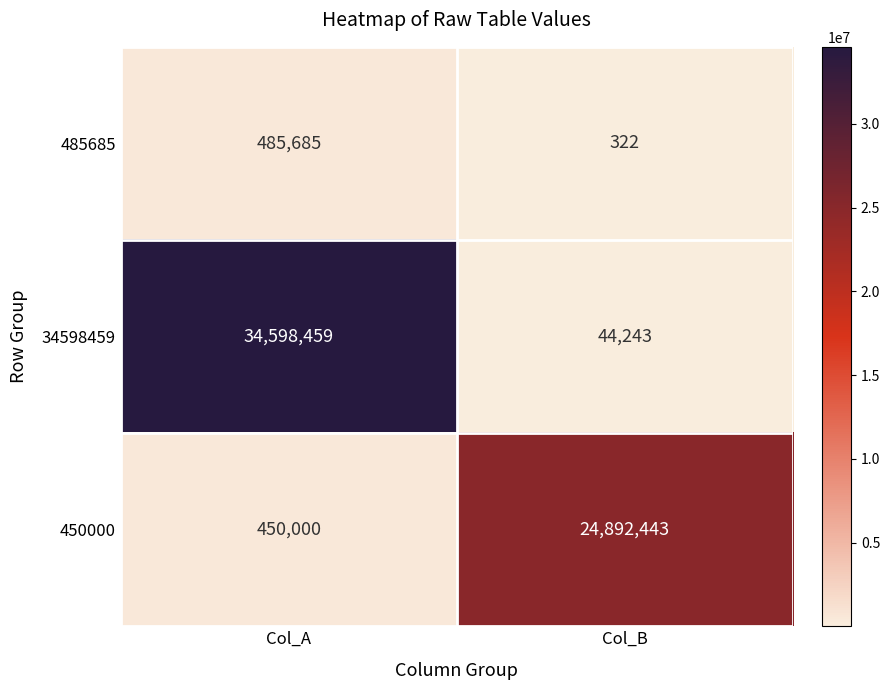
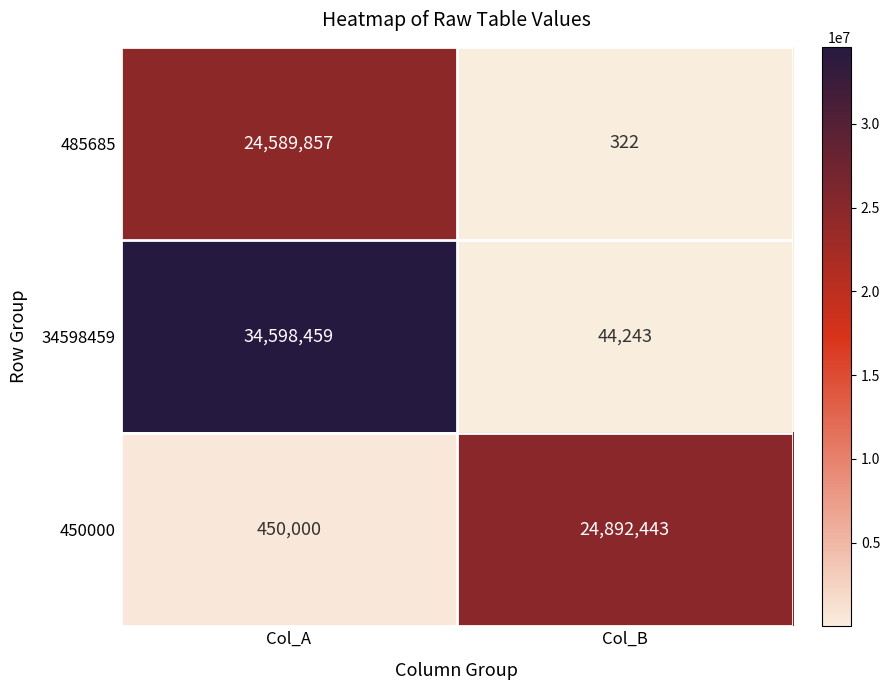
  {
    "485685": {
-     "Col_A": "485,685",
+     "Col_A": "24,589,857",
      "Col_B": "322"
    },
    "34598459": {
      "Col_A": "34,598,459",
      "Col_B": "44,243"
    },
    "450000": {
      "Col_A": "450,000",
      "Col_B": "24,892,443"
    }
  }
